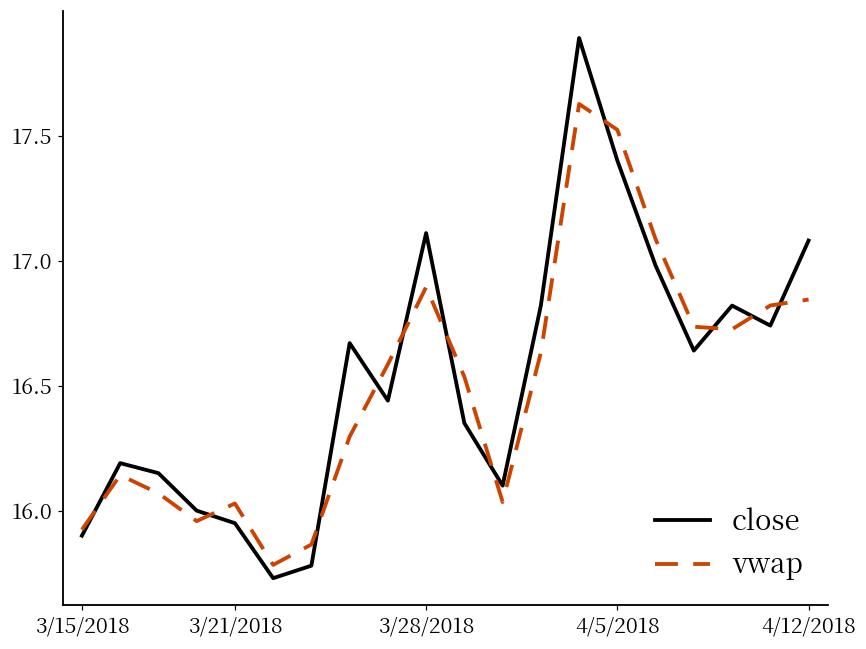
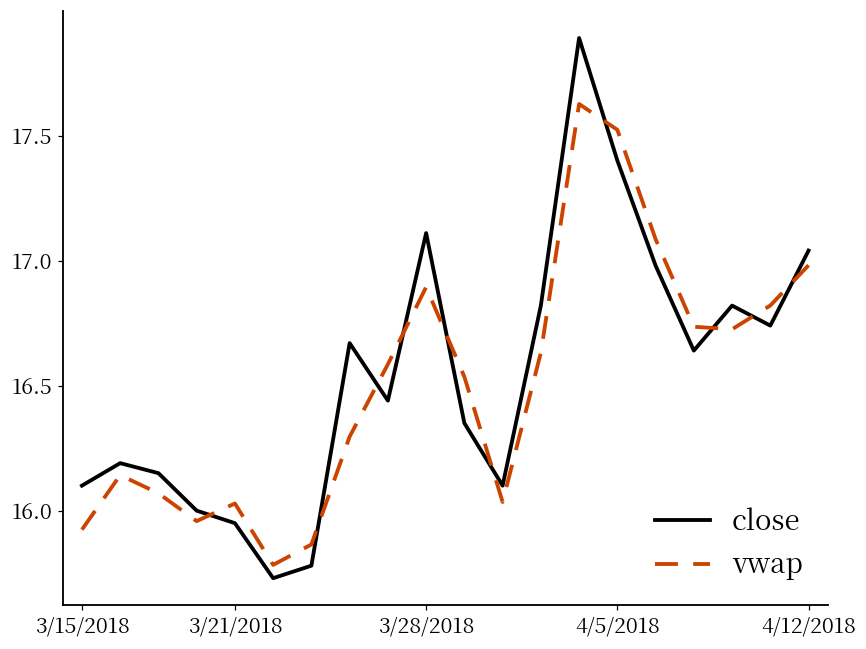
  {
    "close": {
-     "3/15/2018": 15.9,
+     "3/15/2018": 16.1,
      "3/21/2018": 15.95,
      "3/28/2018": 17.11,
      "4/5/2018": 17.40,
-     "4/12/2018": 17.08
+     "4/12/2018": 17.04
    },
    "vwap": {
      "3/15/2018": 15.92,
      "3/21/2018": 16.03,
      "3/28/2018": 16.89,
      "4/5/2018": 17.52,
-     "4/12/2018": 16.84
+     "4/12/2018": 16.98
    }
  }
